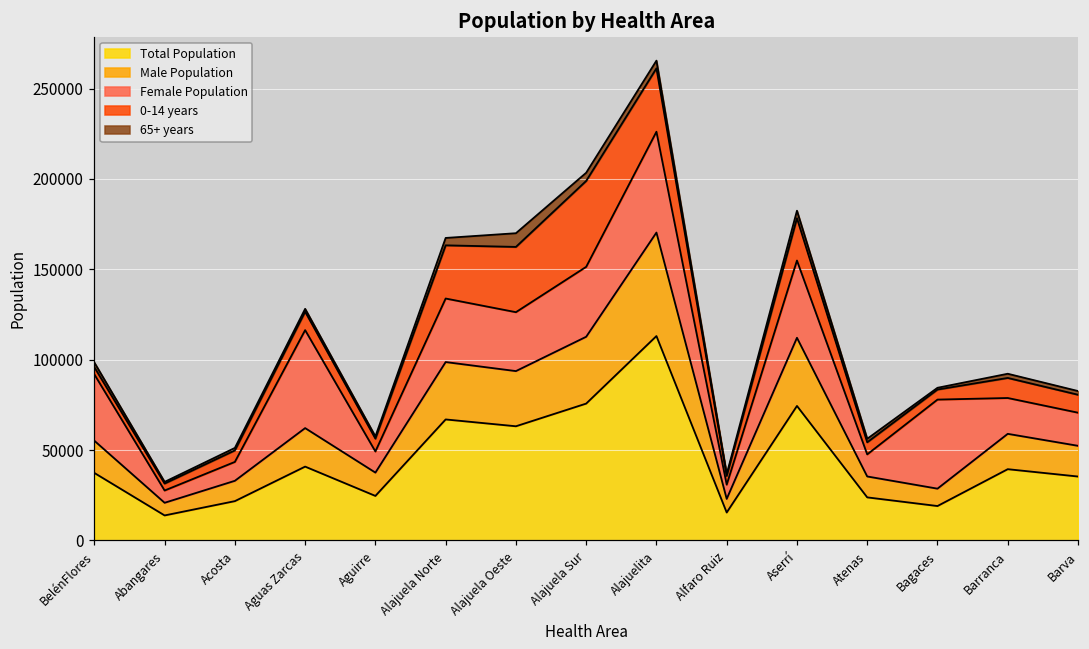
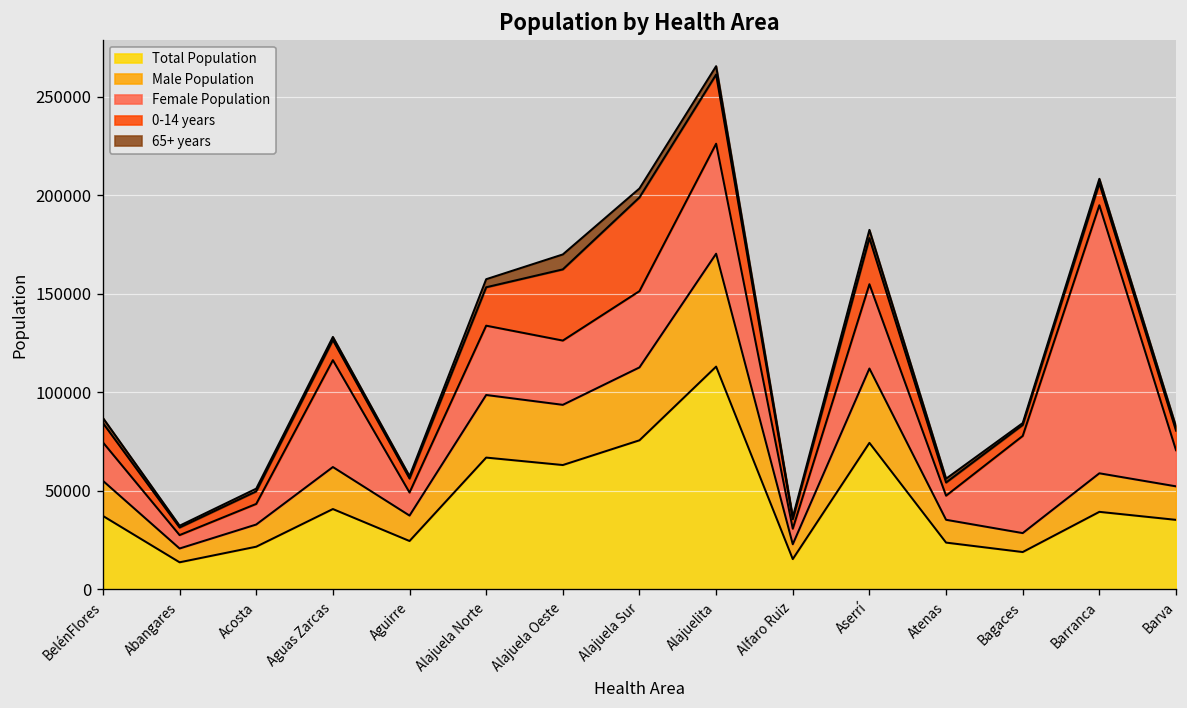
  {
    "Female Population": {
-     "BelénFlores": 37000,
+     "BelénFlores": 19000,
      "Abangares": 7000,
      "Acosta": 10000,
      "Aguas Zarcas": 54000,
      "Aguirre": 12000,
      "Alajuela Norte": 35000,
      "Alajuela Oeste": 33000,
      "Alajuela Sur": 39000,
      "Alajuelita": 56000,
      "Alfaro Ruiz": 8000,
      "Aserrí": 43000,
      "Atenas": 12000,
      "Bagaces": 49000,
-     "Barranca": 20000,
+     "Barranca": 136000,
      "Barva": 18000
    },
    "0-14 years": {
-     "BelénFlores": 4000,
+     "BelénFlores": 10000,
      "Aguas Zarcas": 10000,
-     "Alajuela Norte": 29000,
+     "Alajuela Norte": 19000,
      "Alajuela Oeste": 36000,
      "Alajuela Sur": 48000,
      "Alajuelita": 35000,
      "Aserrí": 23000,
      "Atenas": 7000,
      "Barranca": 11000,
      "Barva": 10000
    },
    "65+ years": {
      "BelénFlores": 3000,
      "Aguas Zarcas": 2000,
      "Alajuela Norte": 4000,
      "Alajuela Oeste": 8000,
      "Alajuela Sur": 5000,
      "Alajuelita": 4000,
      "Aserrí": 4000,
      "Atenas": 2000,
      "Barranca": 2000,
      "Barva": 2000
    }
  }
